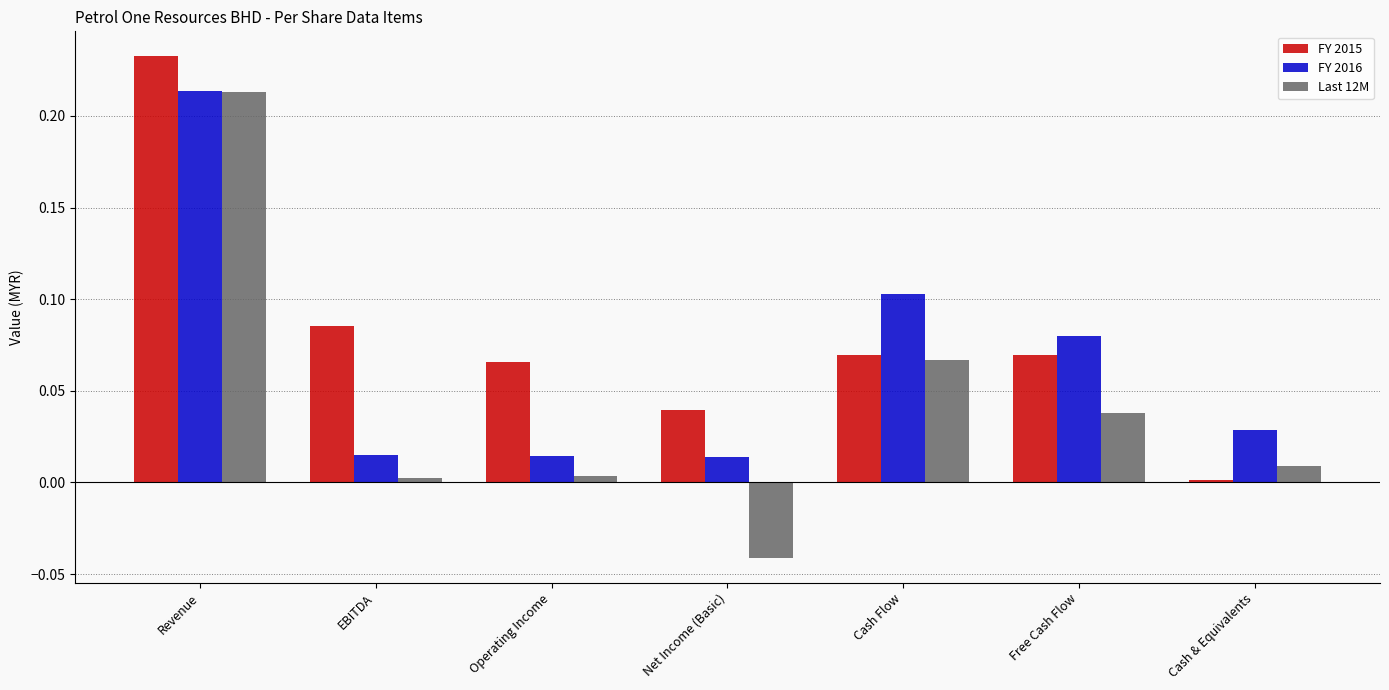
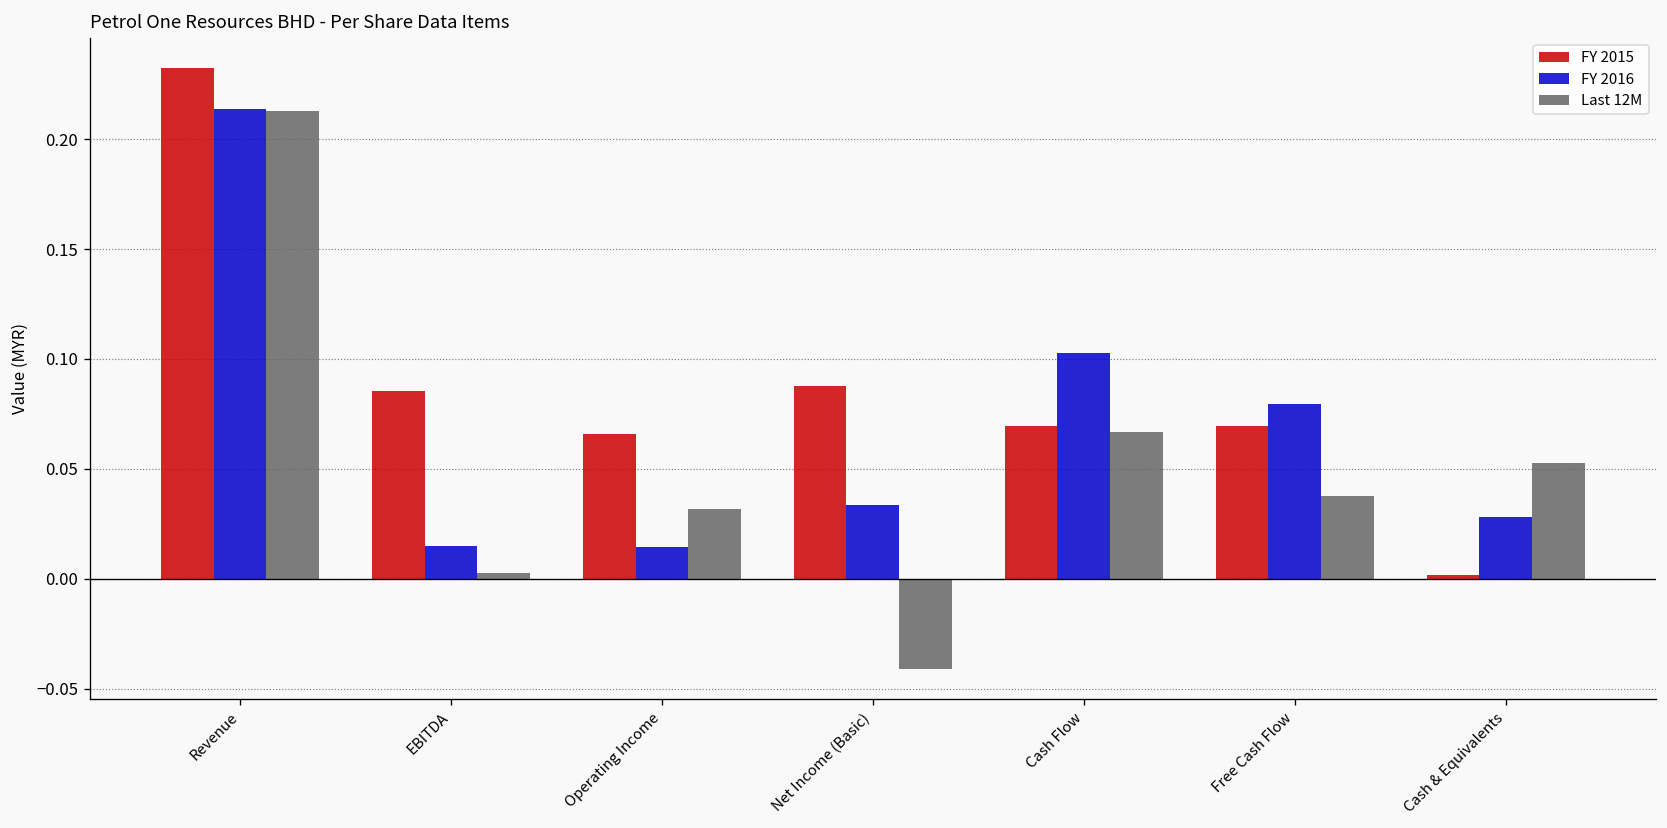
  {
    "FY 2015": {
      "Revenue": 0.232,
      "EBITDA": 0.085,
      "Operating Income": 0.066,
-     "Net Income (Basic)": 0.040,
+     "Net Income (Basic)": 0.088,
      "Cash Flow": 0.070,
      "Free Cash Flow": 0.070,
      "Cash & Equivalents": 0.002
    },
    "FY 2016": {
      "Revenue": 0.214,
      "EBITDA": 0.015,
      "Operating Income": 0.015,
-     "Net Income (Basic)": 0.014,
+     "Net Income (Basic)": 0.033,
      "Cash Flow": 0.103,
      "Free Cash Flow": 0.080,
      "Cash & Equivalents": 0.028
    },
    "Last 12M": {
      "Revenue": 0.213,
      "EBITDA": 0.003,
-     "Operating Income": 0.003,
+     "Operating Income": 0.032,
      "Net Income (Basic)": -0.041,
      "Cash Flow": 0.067,
      "Free Cash Flow": 0.038,
-     "Cash & Equivalents": 0.009
+     "Cash & Equivalents": 0.053
    }
  }
